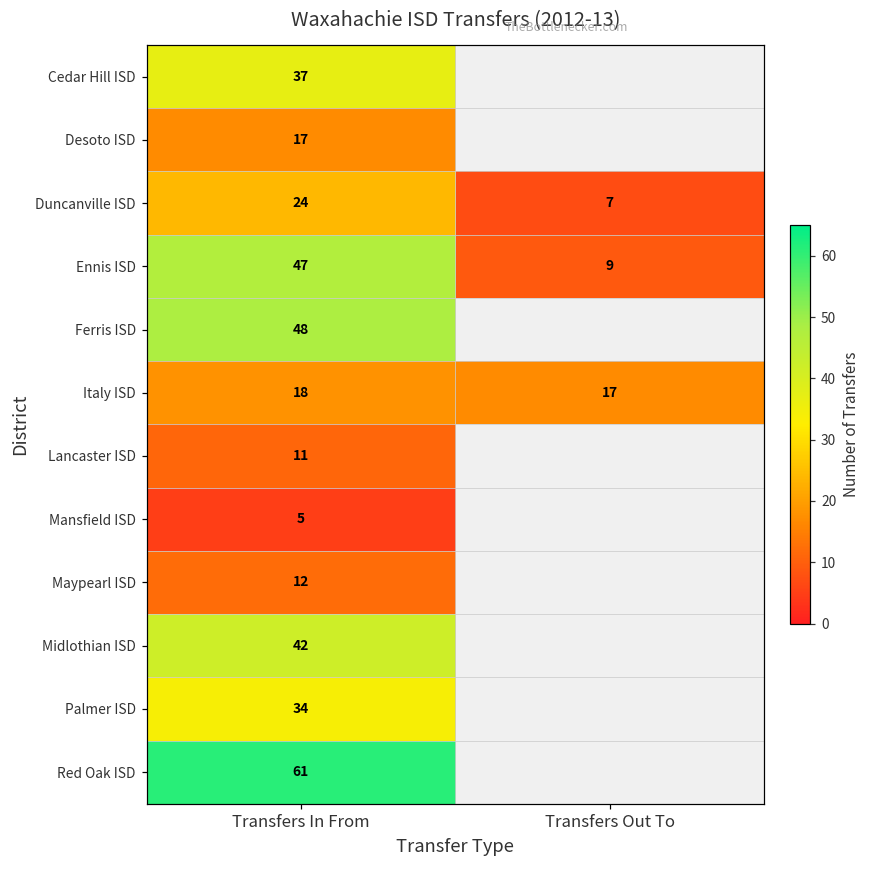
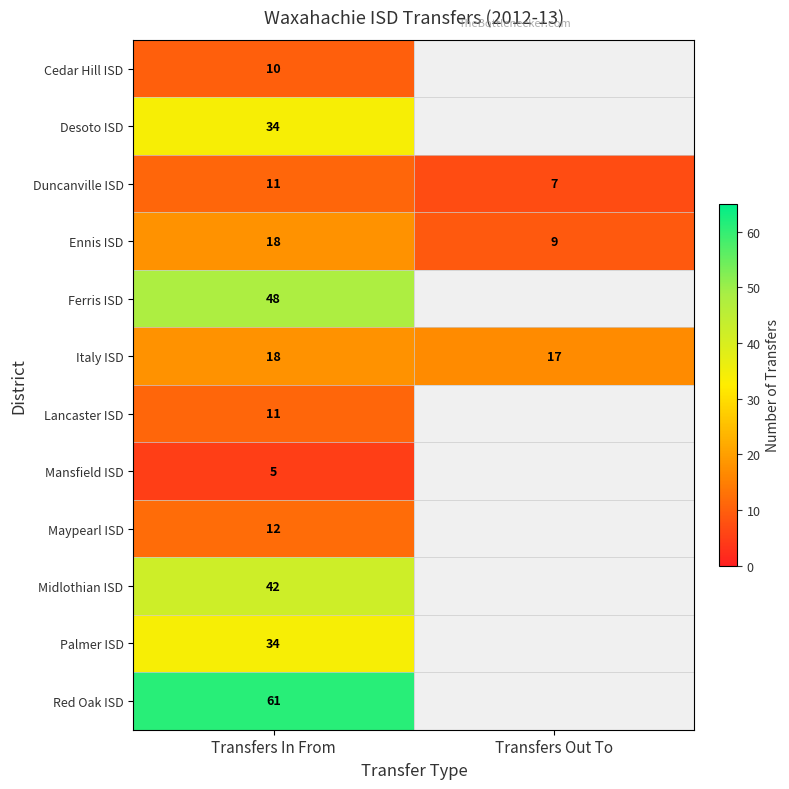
  {
    "Cedar Hill ISD": {
-     "Transfers In From": 37
+     "Transfers In From": 10
    },
    "Desoto ISD": {
-     "Transfers In From": 17
+     "Transfers In From": 34
    },
    "Duncanville ISD": {
-     "Transfers In From": 24,
+     "Transfers In From": 11,
      "Transfers Out To": 7
    },
    "Ennis ISD": {
-     "Transfers In From": 47,
+     "Transfers In From": 18,
      "Transfers Out To": 9
    },
    "Ferris ISD": {
      "Transfers In From": 48
    },
    "Italy ISD": {
      "Transfers In From": 18,
      "Transfers Out To": 17
    },
    "Lancaster ISD": {
      "Transfers In From": 11
    },
    "Mansfield ISD": {
      "Transfers In From": 5
    },
    "Maypearl ISD": {
      "Transfers In From": 12
    },
    "Midlothian ISD": {
      "Transfers In From": 42
    },
    "Palmer ISD": {
      "Transfers In From": 34
    },
    "Red Oak ISD": {
      "Transfers In From": 61
    }
  }
